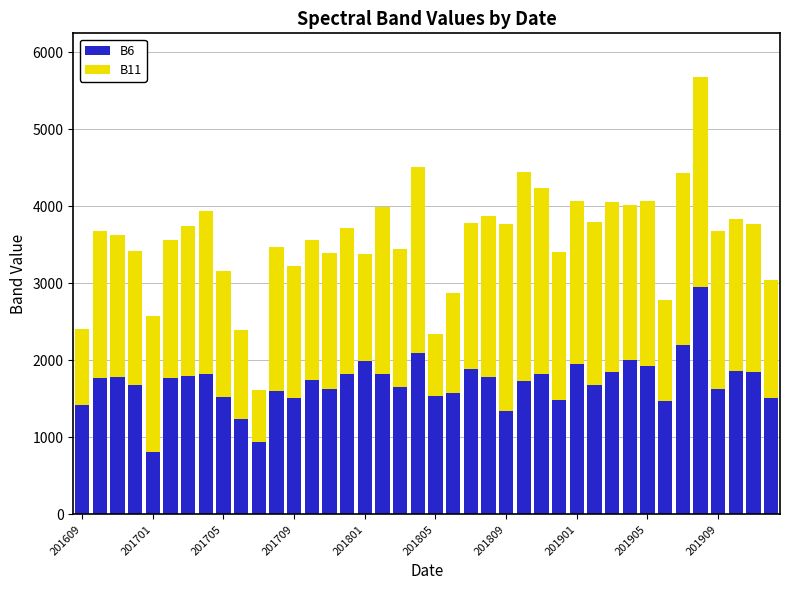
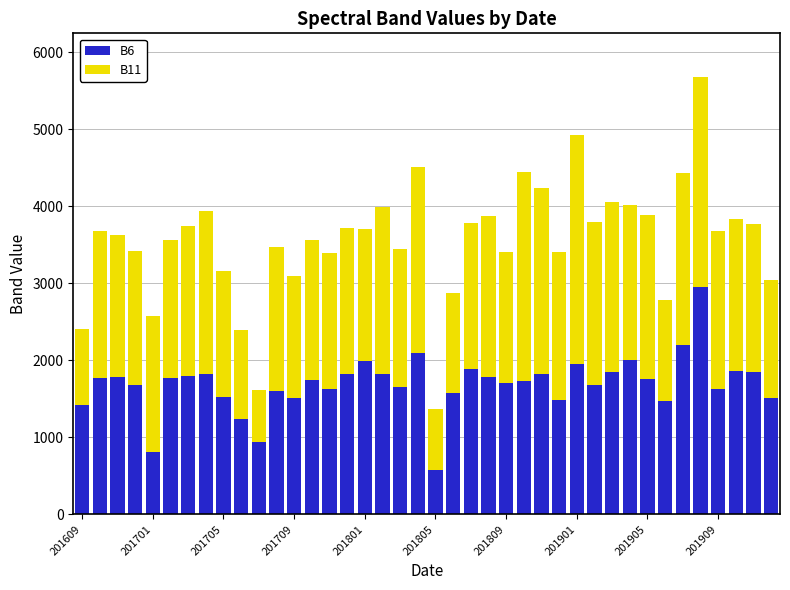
  {
    "B6": {
      "201609": 1400,
      "201701": 800,
      "201705": 1500,
      "201709": 1500,
      "201801": 2000,
-     "201805": 1500,
-     "201809": 1300,
+     "201805": 600,
+     "201809": 1700,
      "201901": 1900,
-     "201905": 1900,
+     "201905": 1800,
      "201909": 1600
    },
    "B11": {
      "201609": 1000,
      "201701": 1800,
      "201705": 1600,
-     "201709": 1700,
-     "201801": 1400,
+     "201709": 1600,
+     "201801": 1700,
      "201805": 800,
-     "201809": 2400,
-     "201901": 2100,
+     "201809": 1700,
+     "201901": 3000,
      "201905": 2100,
      "201909": 2100
    }
  }
